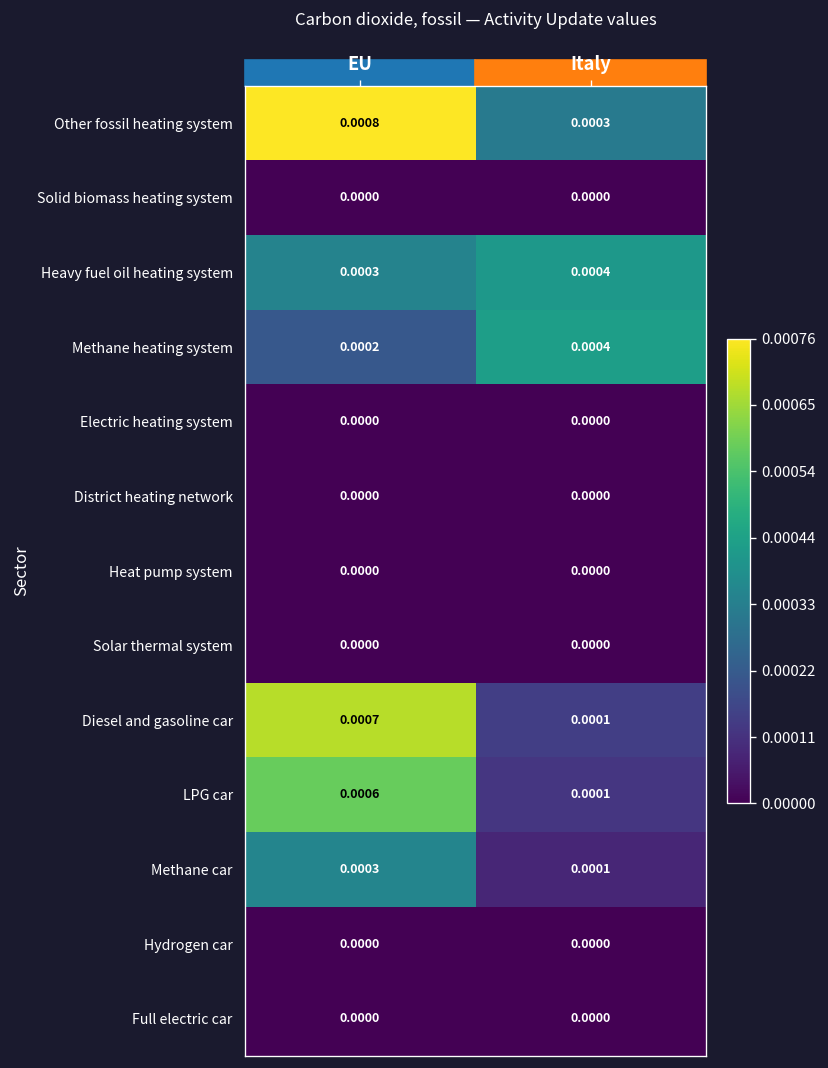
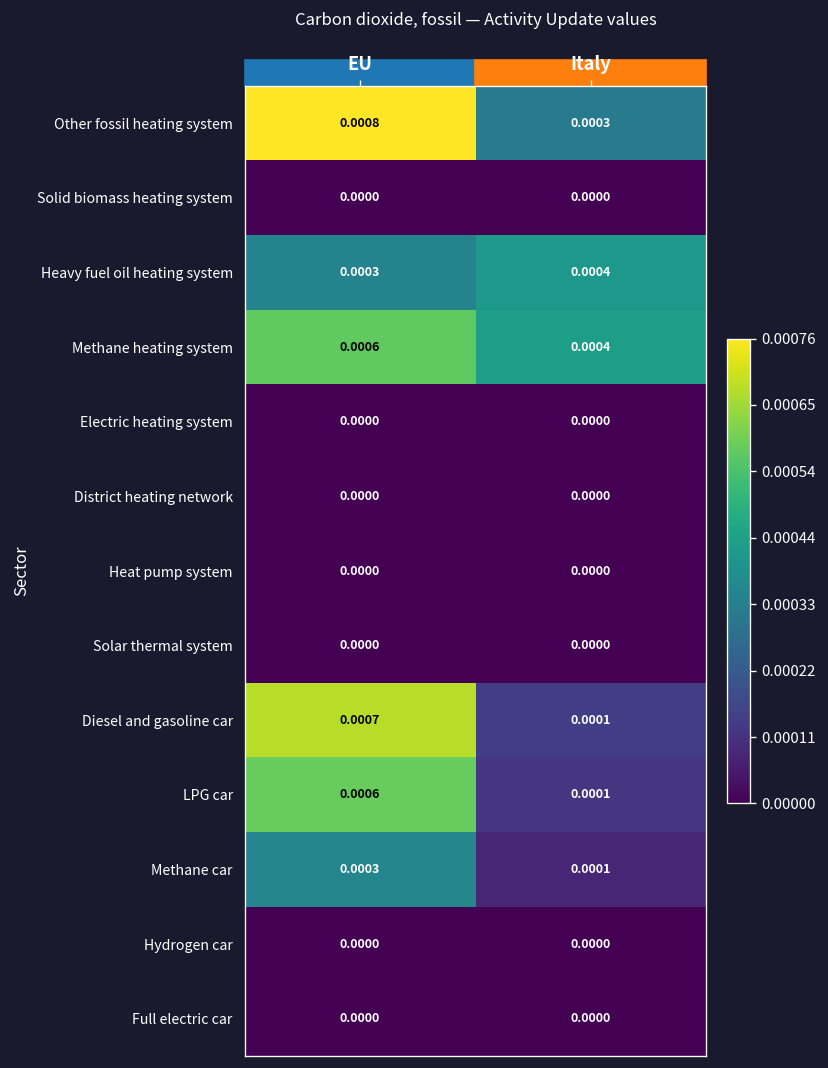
  {
    "Other fossil heating system": {
      "EU": 0.0008,
      "Italy": 0.0003
    },
    "Solid biomass heating system": {
      "EU": 0.0000,
      "Italy": 0.0000
    },
    "Heavy fuel oil heating system": {
      "EU": 0.0003,
      "Italy": 0.0004
    },
    "Methane heating system": {
-     "EU": 0.0002,
+     "EU": 0.0006,
      "Italy": 0.0004
    },
    "Electric heating system": {
      "EU": 0.0000,
      "Italy": 0.0000
    },
    "District heating network": {
      "EU": 0.0000,
      "Italy": 0.0000
    },
    "Heat pump system": {
      "EU": 0.0000,
      "Italy": 0.0000
    },
    "Solar thermal system": {
      "EU": 0.0000,
      "Italy": 0.0000
    },
    "Diesel and gasoline car": {
      "EU": 0.0007,
      "Italy": 0.0001
    },
    "LPG car": {
      "EU": 0.0006,
      "Italy": 0.0001
    },
    "Methane car": {
      "EU": 0.0003,
      "Italy": 0.0001
    },
    "Hydrogen car": {
      "EU": 0.0000,
      "Italy": 0.0000
    },
    "Full electric car": {
      "EU": 0.0000,
      "Italy": 0.0000
    }
  }
